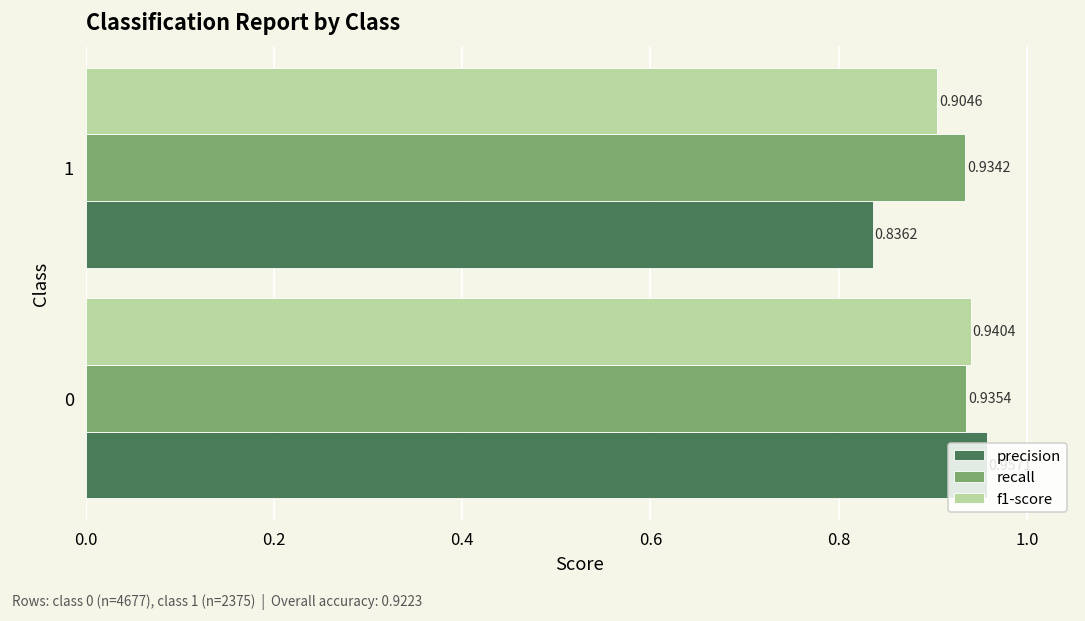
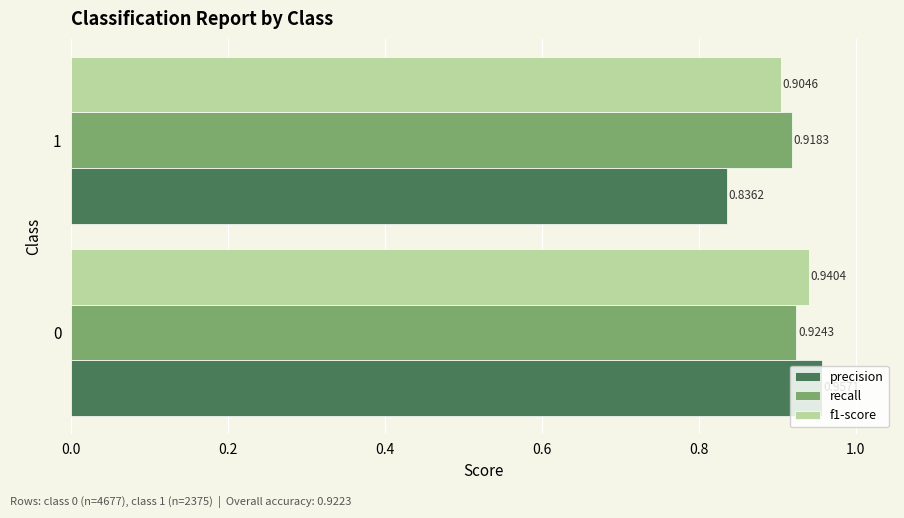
  {
    "precision": {
      "1": 0.8362
    },
    "recall": {
-     "1": 0.9342,
-     "0": 0.9354
+     "1": 0.9183,
+     "0": 0.9243
    },
    "f1-score": {
      "1": 0.9046,
      "0": 0.9404
    }
  }
